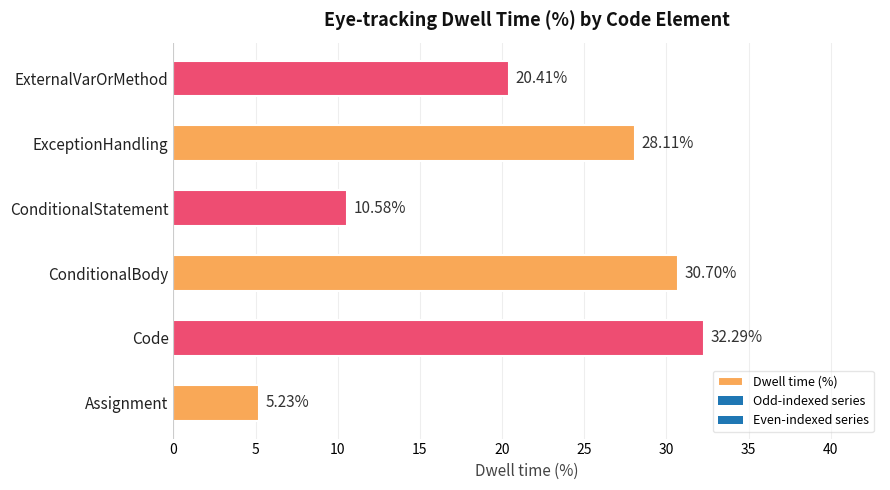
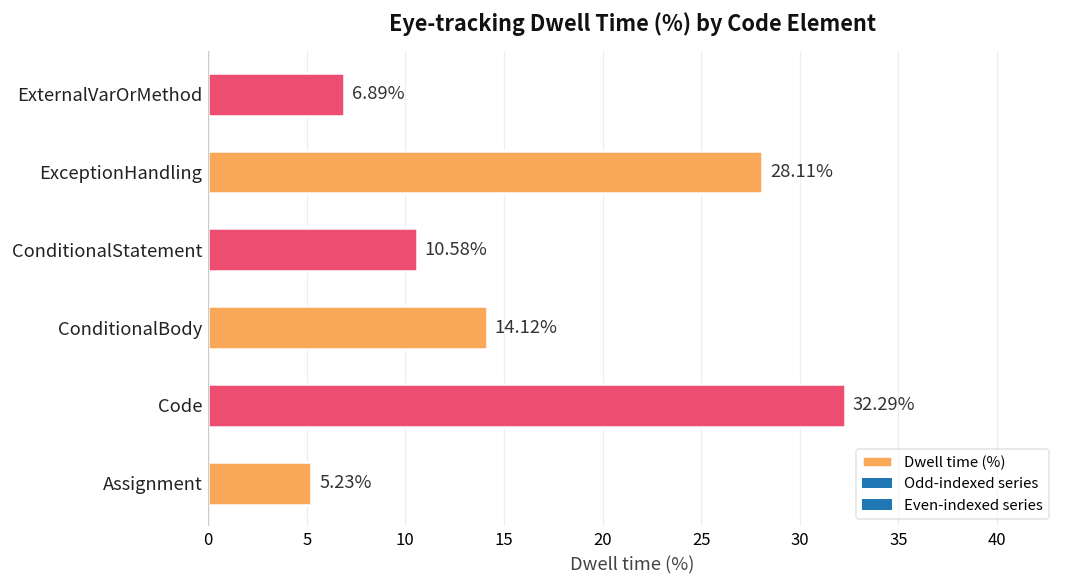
  {
-   "ExternalVarOrMethod": "20.41%",
+   "ExternalVarOrMethod": "6.89%",
    "ExceptionHandling": "28.11%",
    "ConditionalStatement": "10.58%",
-   "ConditionalBody": "30.70%",
+   "ConditionalBody": "14.12%",
    "Code": "32.29%",
    "Assignment": "5.23%"
  }
